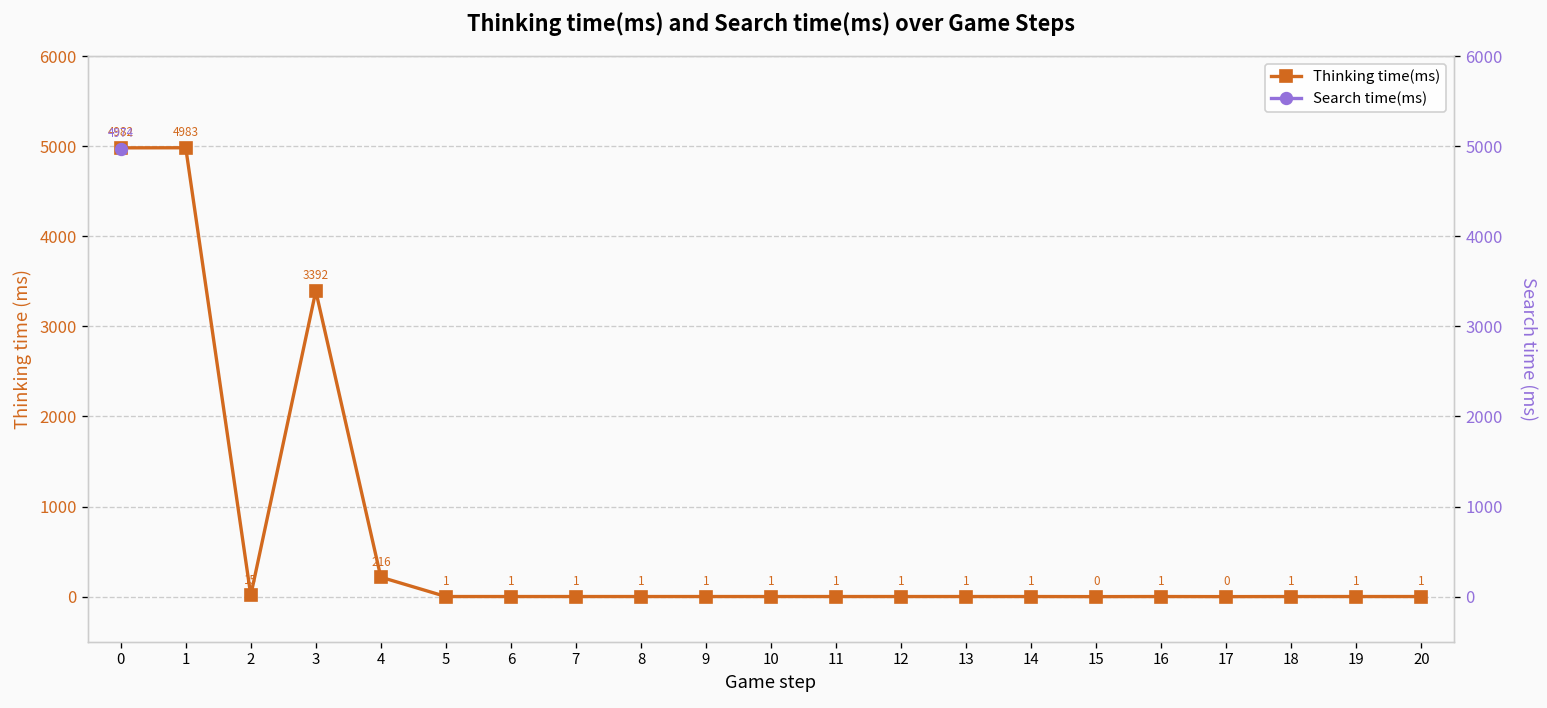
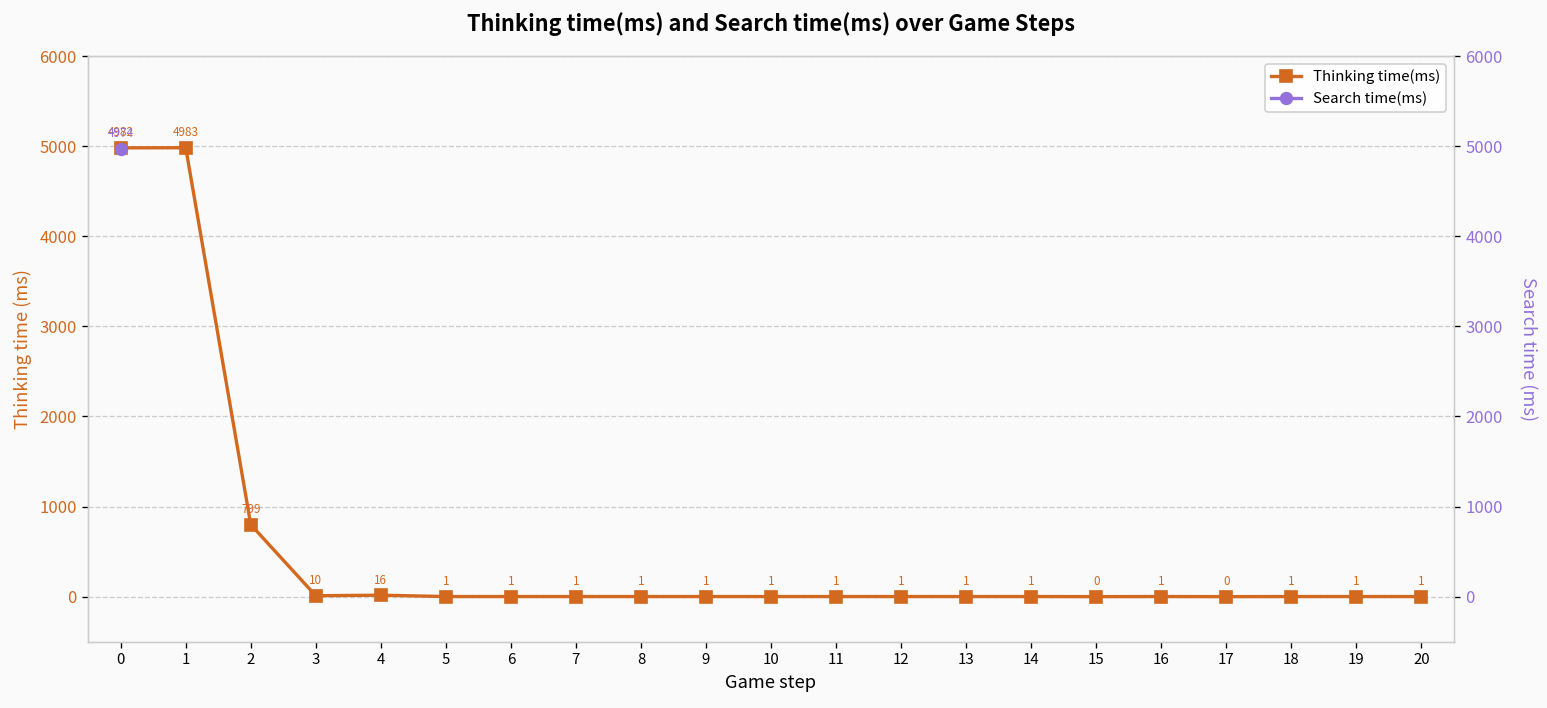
  {
    "Thinking time(ms)": {
      "1": 4983,
-     "2": 15,
-     "3": 3392,
-     "4": 216,
+     "2": 799,
+     "3": 10,
+     "4": 16,
      "5": 1,
      "6": 1,
      "7": 1,
      "8": 1,
      "9": 1,
      "10": 1,
      "11": 1,
      "12": 1,
      "13": 1,
      "14": 1,
      "15": 0,
      "16": 1,
      "17": 0,
      "18": 1,
      "19": 1,
      "20": 1
    }
  }
